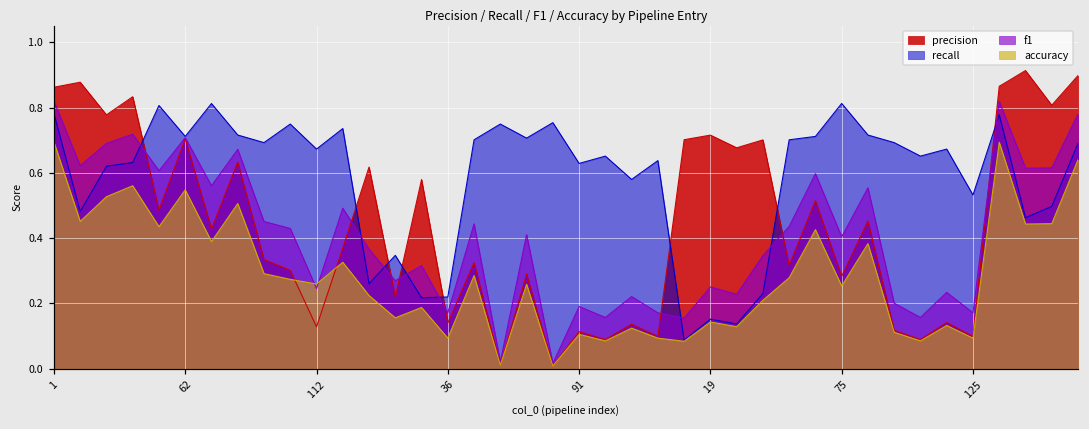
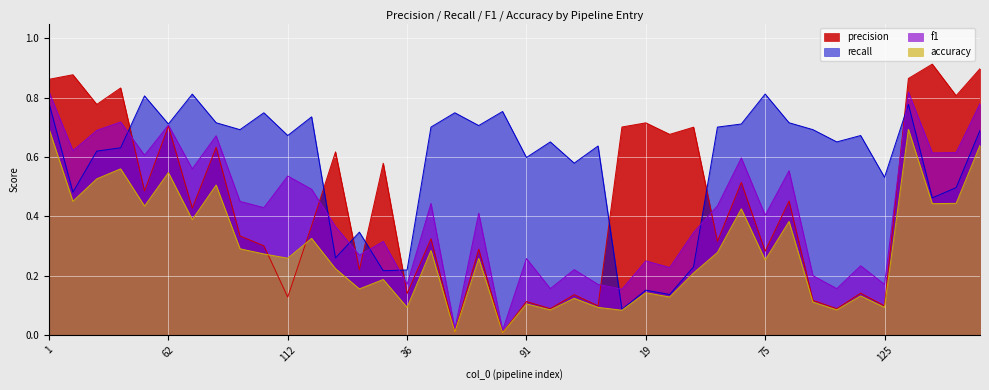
  {
    "precision": {
      "112": 0.13,
      "75": 0.28
    },
    "recall": {
      "112": 0.67,
-     "91": 0.63,
+     "91": 0.60,
      "75": 0.81,
      "125": 0.53
    },
    "f1": {
-     "112": 0.25,
-     "91": 0.19,
+     "112": 0.54,
+     "91": 0.26,
      "75": 0.40,
      "125": 0.17
    },
    "accuracy": {
      "62": 0.55,
      "112": 0.26,
      "75": 0.25
    }
  }
